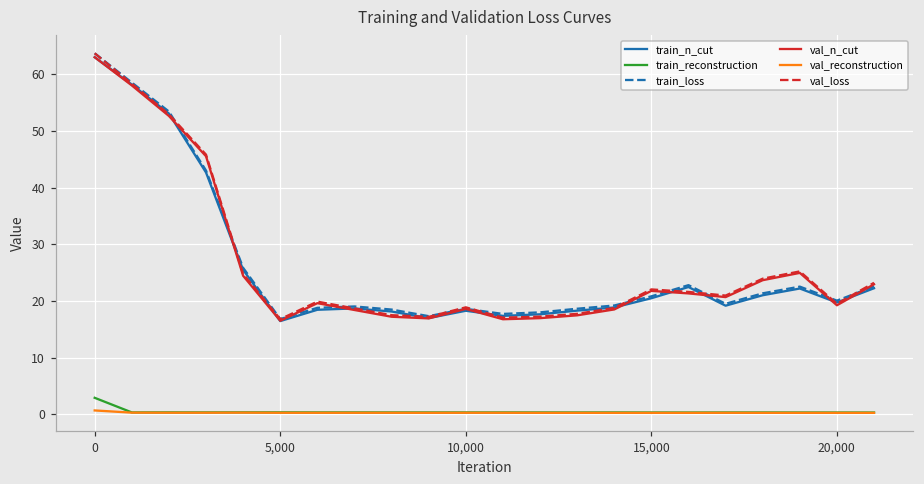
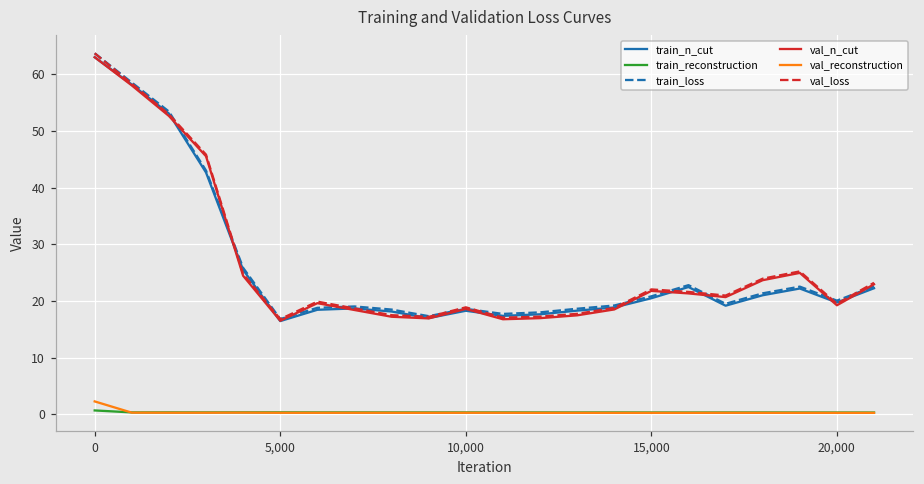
  {
    "train_reconstruction": {
-     "0": 3
+     "0": 1
    },
    "val_reconstruction": {
-     "0": 1
+     "0": 2
    }
  }
